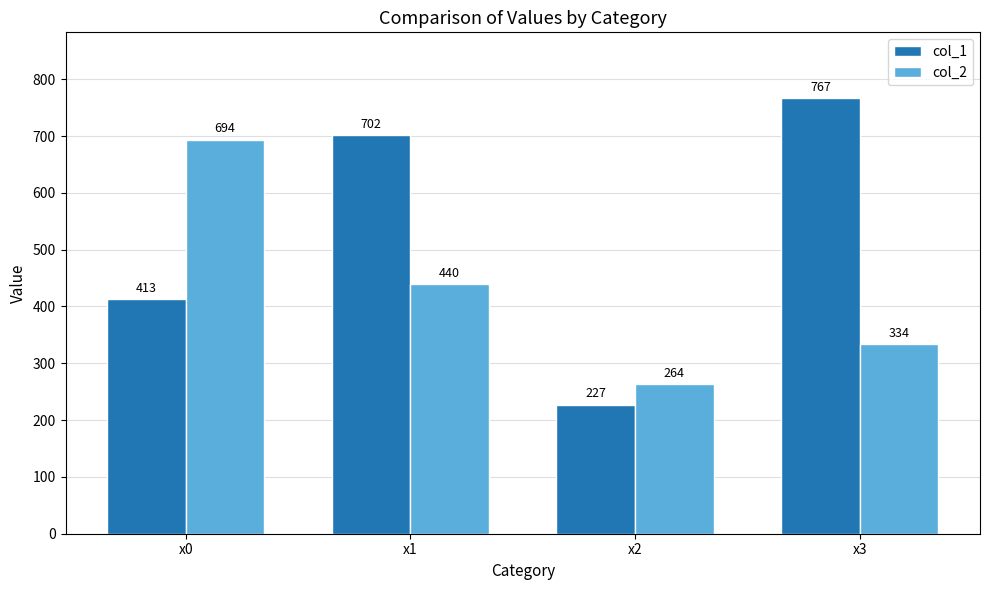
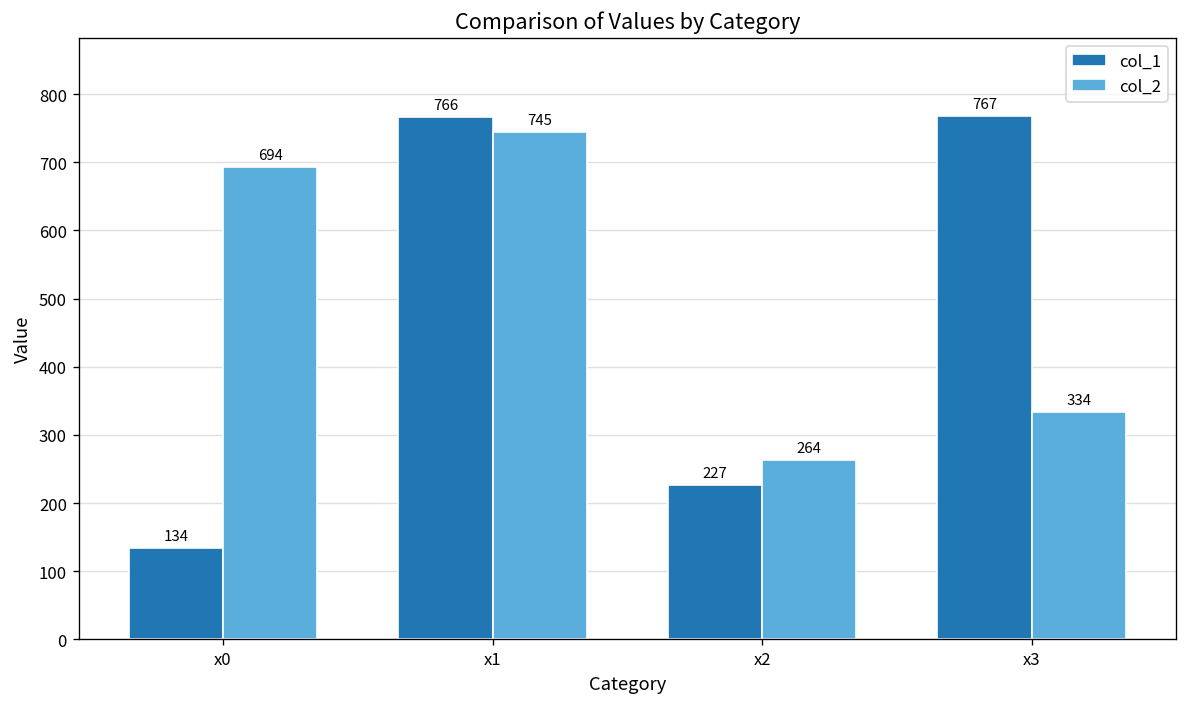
  {
    "col_1": {
-     "x0": 413,
-     "x1": 702,
+     "x0": 134,
+     "x1": 766,
      "x2": 227,
      "x3": 767
    },
    "col_2": {
      "x0": 694,
-     "x1": 440,
+     "x1": 745,
      "x2": 264,
      "x3": 334
    }
  }
